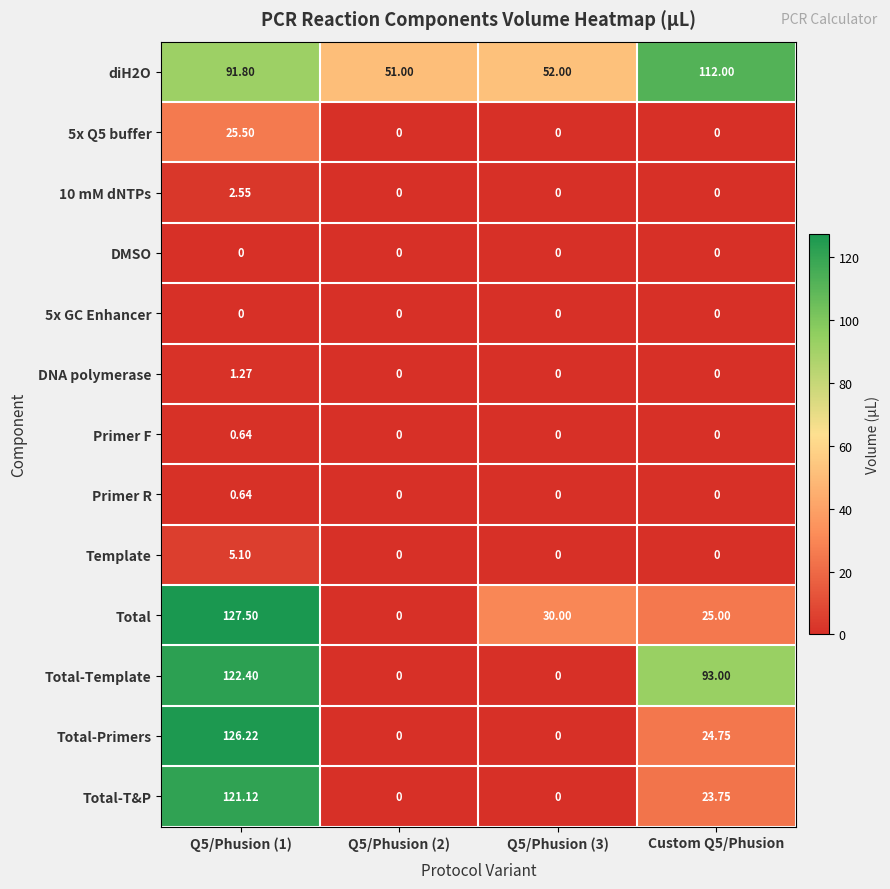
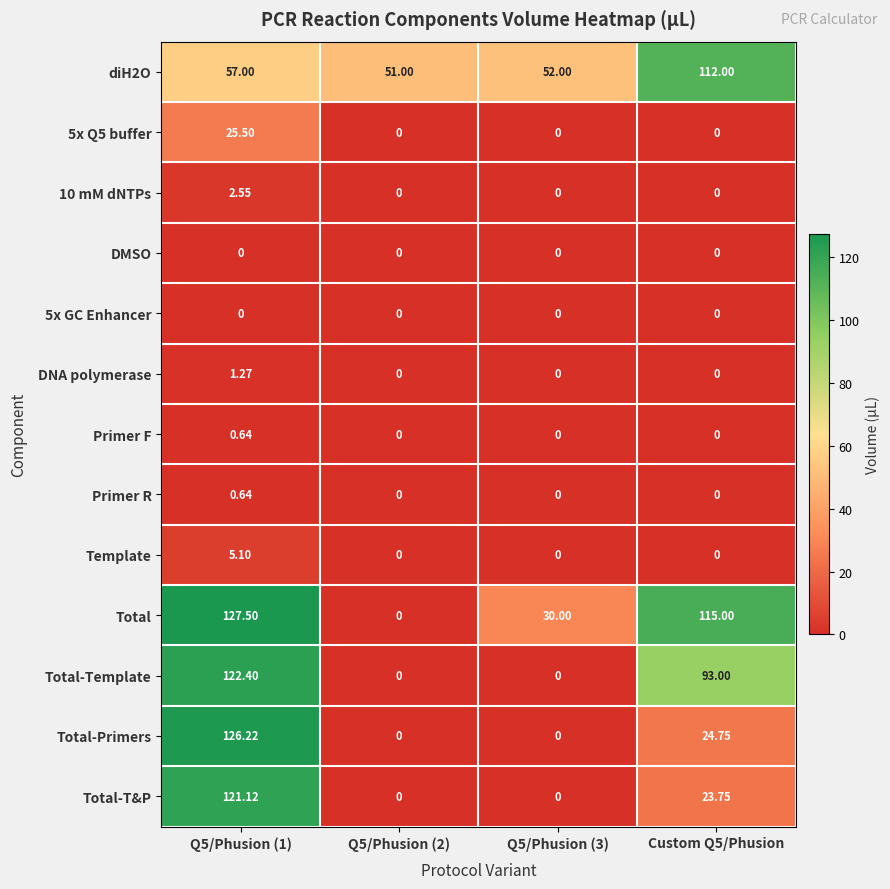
  {
    "diH2O": {
-     "Q5/Phusion (1)": 91.80,
+     "Q5/Phusion (1)": 57.00,
      "Q5/Phusion (2)": 51.00,
      "Q5/Phusion (3)": 52.00,
      "Custom Q5/Phusion": 112.00
    },
    "5x Q5 buffer": {
      "Q5/Phusion (1)": 25.50,
      "Q5/Phusion (2)": 0,
      "Q5/Phusion (3)": 0,
      "Custom Q5/Phusion": 0
    },
    "10 mM dNTPs": {
      "Q5/Phusion (1)": 2.55,
      "Q5/Phusion (2)": 0,
      "Q5/Phusion (3)": 0,
      "Custom Q5/Phusion": 0
    },
    "DMSO": {
      "Q5/Phusion (1)": 0,
      "Q5/Phusion (2)": 0,
      "Q5/Phusion (3)": 0,
      "Custom Q5/Phusion": 0
    },
    "5x GC Enhancer": {
      "Q5/Phusion (1)": 0,
      "Q5/Phusion (2)": 0,
      "Q5/Phusion (3)": 0,
      "Custom Q5/Phusion": 0
    },
    "DNA polymerase": {
      "Q5/Phusion (1)": 1.27,
      "Q5/Phusion (2)": 0,
      "Q5/Phusion (3)": 0,
      "Custom Q5/Phusion": 0
    },
    "Primer F": {
      "Q5/Phusion (1)": 0.64,
      "Q5/Phusion (2)": 0,
      "Q5/Phusion (3)": 0,
      "Custom Q5/Phusion": 0
    },
    "Primer R": {
      "Q5/Phusion (1)": 0.64,
      "Q5/Phusion (2)": 0,
      "Q5/Phusion (3)": 0,
      "Custom Q5/Phusion": 0
    },
    "Template": {
      "Q5/Phusion (1)": 5.10,
      "Q5/Phusion (2)": 0,
      "Q5/Phusion (3)": 0,
      "Custom Q5/Phusion": 0
    },
    "Total": {
      "Q5/Phusion (1)": 127.50,
      "Q5/Phusion (2)": 0,
      "Q5/Phusion (3)": 30.00,
-     "Custom Q5/Phusion": 25.00
+     "Custom Q5/Phusion": 115.00
    },
    "Total-Template": {
      "Q5/Phusion (1)": 122.40,
      "Q5/Phusion (2)": 0,
      "Q5/Phusion (3)": 0,
      "Custom Q5/Phusion": 93.00
    },
    "Total-Primers": {
      "Q5/Phusion (1)": 126.22,
      "Q5/Phusion (2)": 0,
      "Q5/Phusion (3)": 0,
      "Custom Q5/Phusion": 24.75
    },
    "Total-T&P": {
      "Q5/Phusion (1)": 121.12,
      "Q5/Phusion (2)": 0,
      "Q5/Phusion (3)": 0,
      "Custom Q5/Phusion": 23.75
    }
  }
